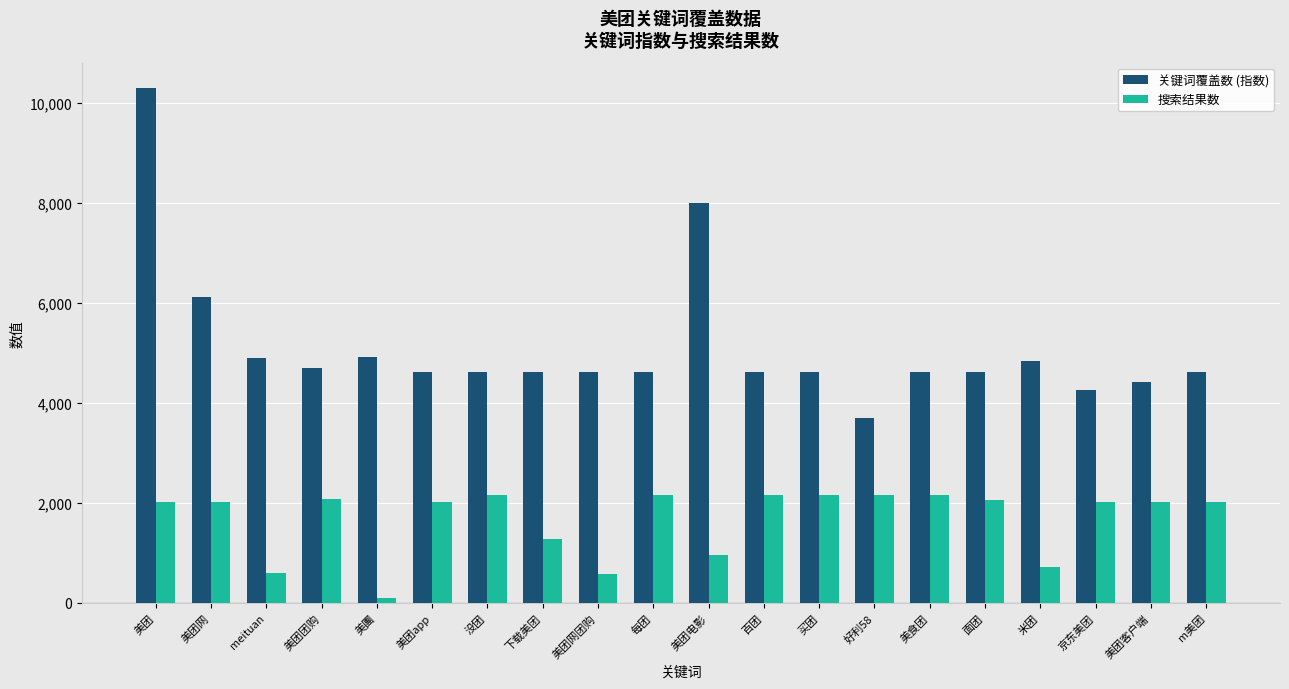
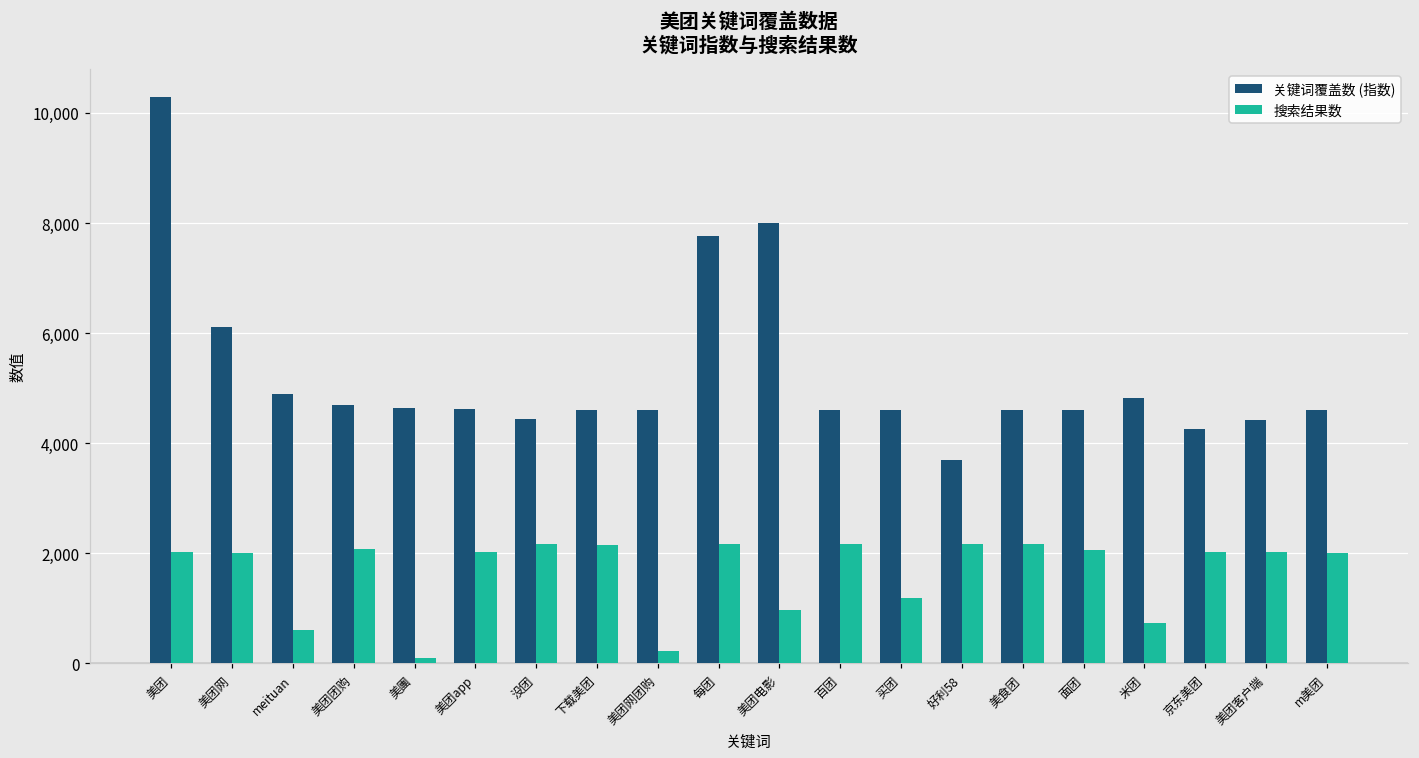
  {
    "关键词覆盖数 (指数)": {
      "美团": "10,300",
      "美团网": "6,100",
      "meituan": "4,900",
      "美团团购": "4,700",
-     "美團": "4,900",
+     "美團": "4,600",
      "美团app": "4,600",
-     "没团": "4,600",
+     "没团": "4,400",
      "下载美团": "4,600",
      "美团网团购": "4,600",
-     "每团": "4,600",
+     "每团": "7,800",
      "美团电影": "8,000",
      "百团": "4,600",
      "买团": "4,600",
      "好利58": "3,700",
      "美食团": "4,600",
      "面团": "4,600",
      "米团": "4,800",
      "京东美团": "4,300",
      "美团客户端": "4,400",
      "m美团": "4,600"
    },
    "搜索结果数": {
      "美团": "2,000",
      "美团网": "2,000",
      "meituan": "600",
      "美团团购": "2,100",
      "美團": "100",
      "美团app": "2,000",
      "没团": "2,200",
-     "下载美团": "1,300",
-     "美团网团购": "600",
+     "下载美团": "2,200",
+     "美团网团购": "200",
      "每团": "2,200",
      "美团电影": "1,000",
      "百团": "2,200",
-     "买团": "2,200",
+     "买团": "1,200",
      "好利58": "2,200",
      "美食团": "2,200",
      "面团": "2,100",
      "米团": "700",
      "京东美团": "2,000",
      "美团客户端": "2,000",
      "m美团": "2,000"
    }
  }
